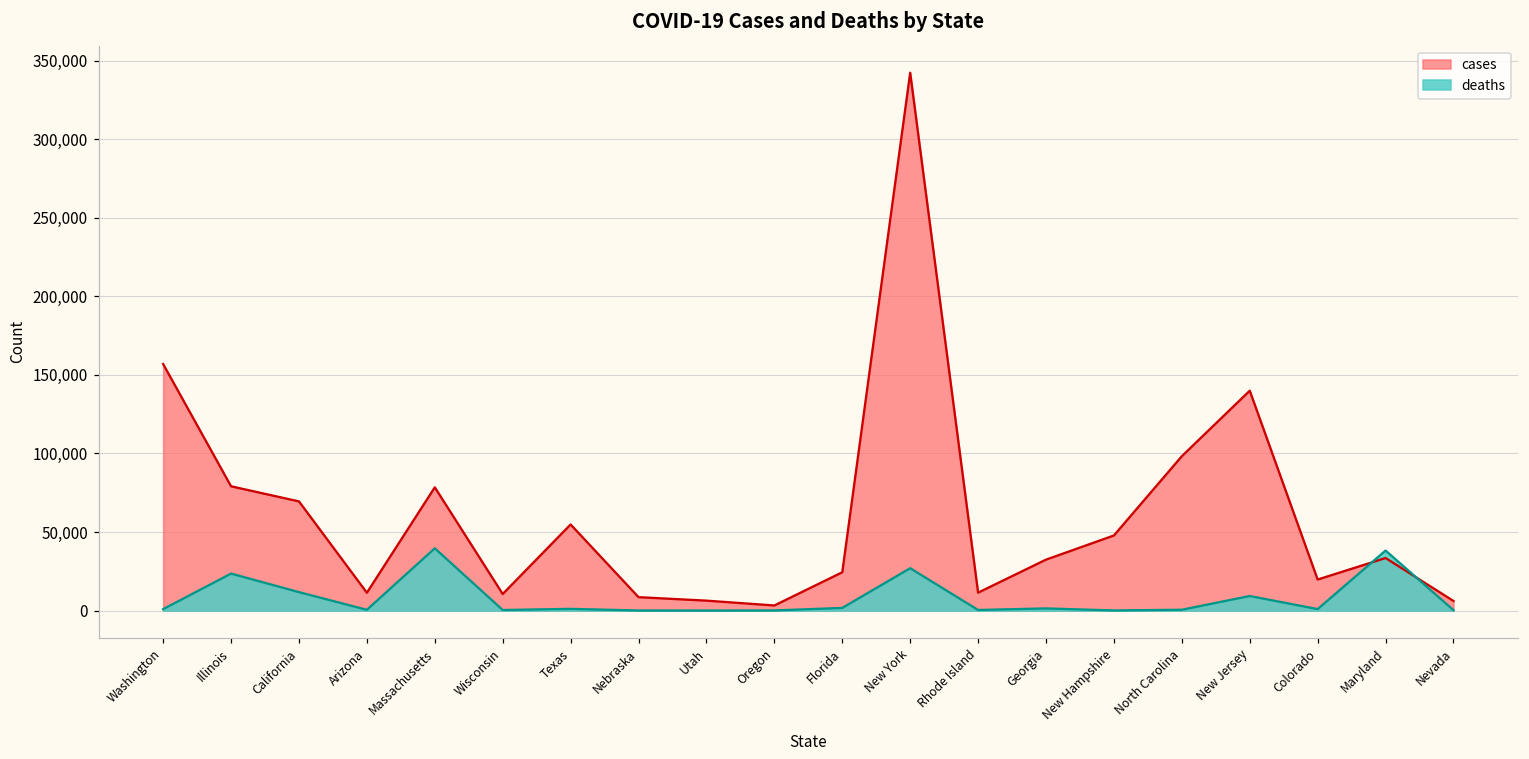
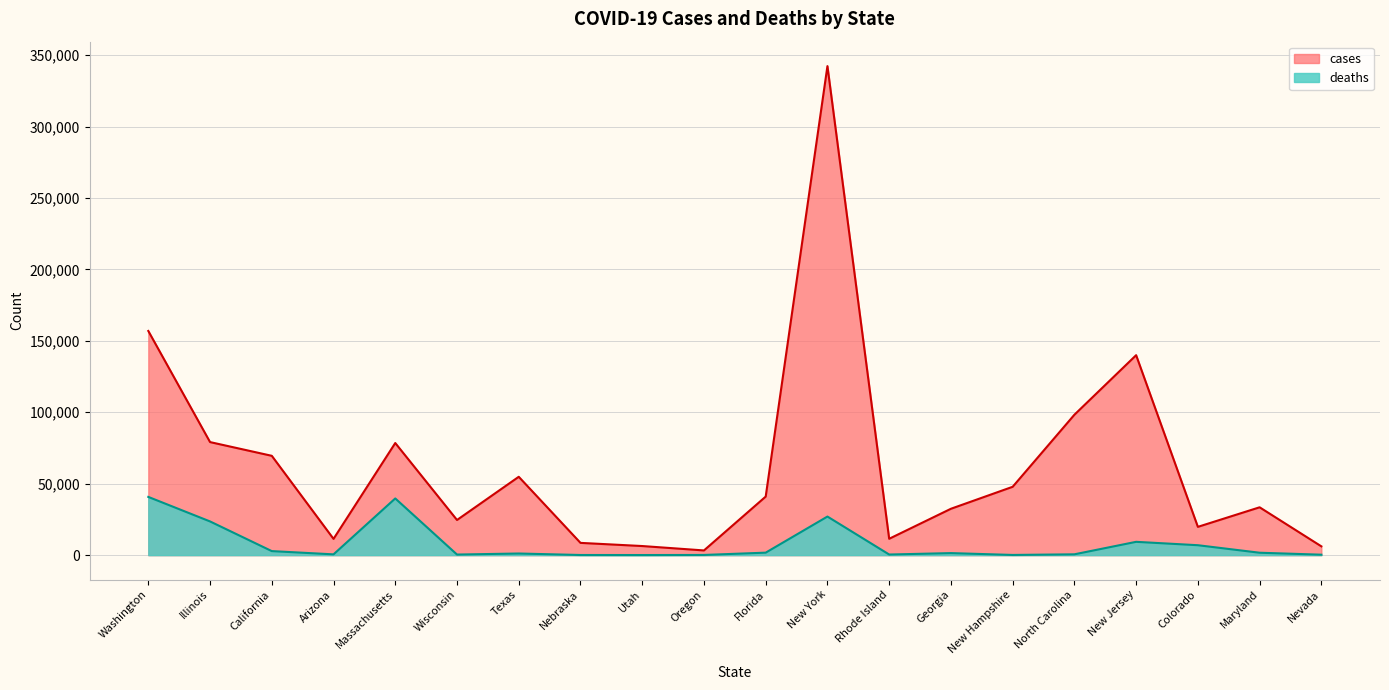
  {
    "cases": {
      "Washington": "157,000",
      "Illinois": "79,000",
      "California": "70,000",
      "Arizona": "11,000",
      "Massachusetts": "78,000",
-     "Wisconsin": "11,000",
+     "Wisconsin": "25,000",
      "Texas": "55,000",
      "Nebraska": "9,000",
      "Utah": "6,000",
      "Oregon": "3,000",
-     "Florida": "24,000",
+     "Florida": "41,000",
      "New York": "342,000",
      "Rhode Island": "11,000",
      "Georgia": "32,000",
      "New Hampshire": "48,000",
      "North Carolina": "98,000",
      "New Jersey": "140,000",
      "Colorado": "20,000",
      "Maryland": "33,000",
      "Nevada": "6,000"
    },
    "deaths": {
-     "Washington": "1,000",
+     "Washington": "41,000",
      "Illinois": "24,000",
-     "California": "12,000",
+     "California": "3,000",
      "Arizona": "1,000",
      "Massachusetts": "40,000",
      "Wisconsin": "0",
      "Texas": "1,000",
      "Nebraska": "0",
      "Utah": "0",
      "Oregon": "0",
      "Florida": "2,000",
      "New York": "27,000",
      "Rhode Island": "0",
      "Georgia": "1,000",
      "New Hampshire": "0",
      "North Carolina": "1,000",
      "New Jersey": "9,000",
-     "Colorado": "1,000",
-     "Maryland": "38,000",
+     "Colorado": "7,000",
+     "Maryland": "2,000",
      "Nevada": "0"
    }
  }
